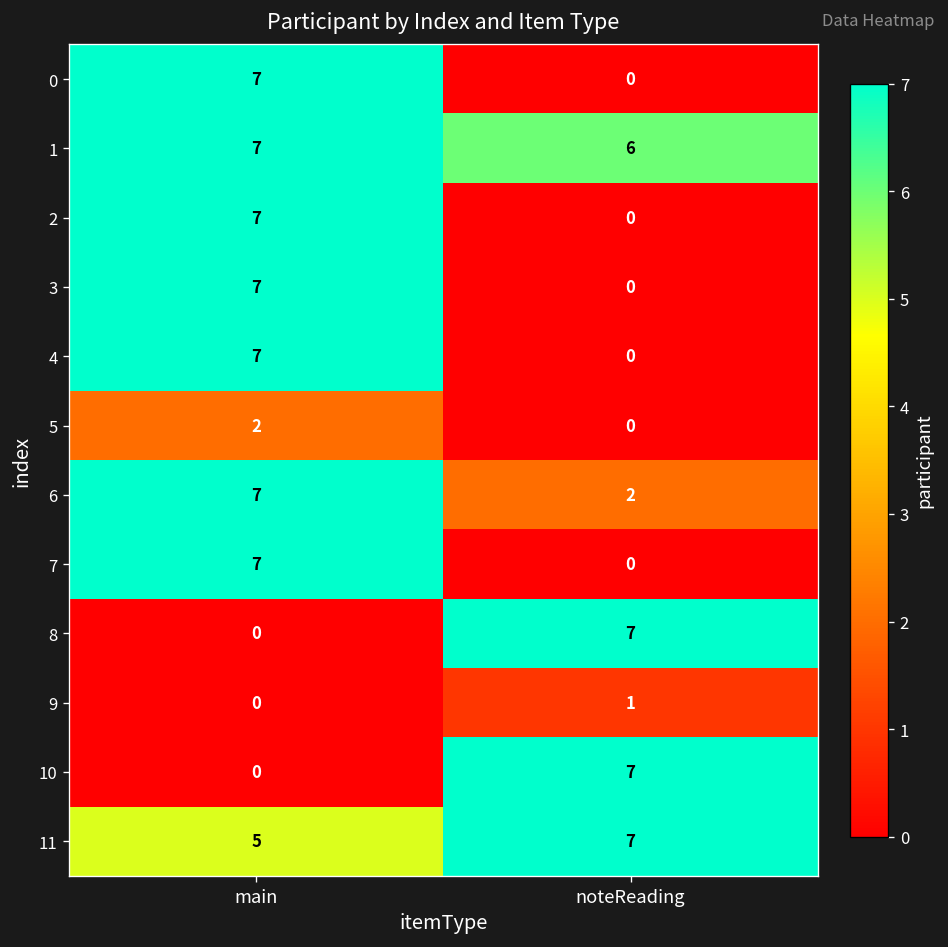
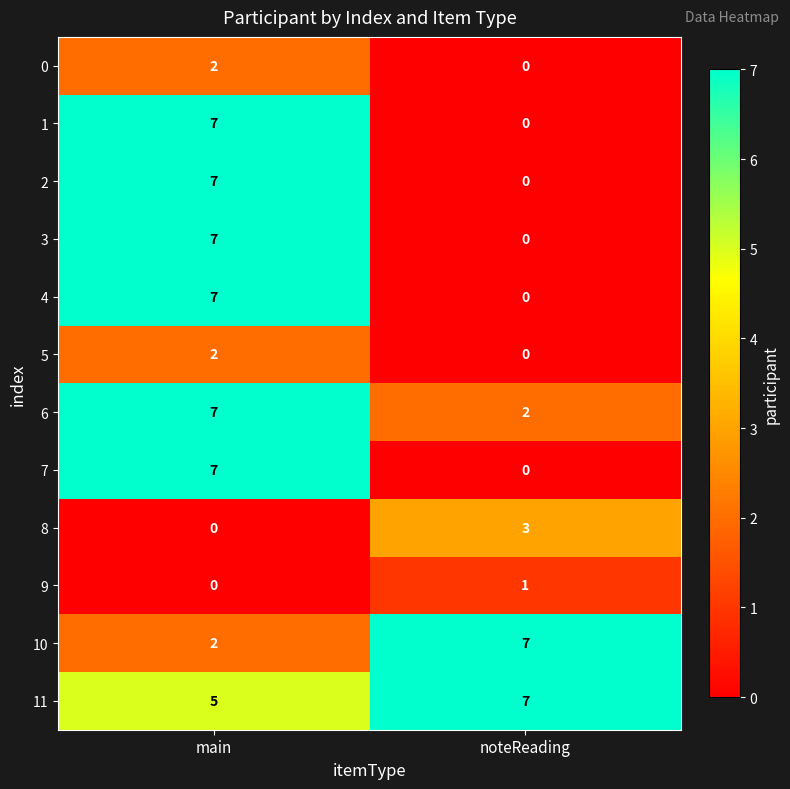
  {
    "0": {
-     "main": 7,
+     "main": 2,
      "noteReading": 0
    },
    "1": {
      "main": 7,
-     "noteReading": 6
+     "noteReading": 0
    },
    "2": {
      "main": 7,
      "noteReading": 0
    },
    "3": {
      "main": 7,
      "noteReading": 0
    },
    "4": {
      "main": 7,
      "noteReading": 0
    },
    "5": {
      "main": 2,
      "noteReading": 0
    },
    "6": {
      "main": 7,
      "noteReading": 2
    },
    "7": {
      "main": 7,
      "noteReading": 0
    },
    "8": {
      "main": 0,
-     "noteReading": 7
+     "noteReading": 3
    },
    "9": {
      "main": 0,
      "noteReading": 1
    },
    "10": {
-     "main": 0,
+     "main": 2,
      "noteReading": 7
    },
    "11": {
      "main": 5,
      "noteReading": 7
    }
  }
